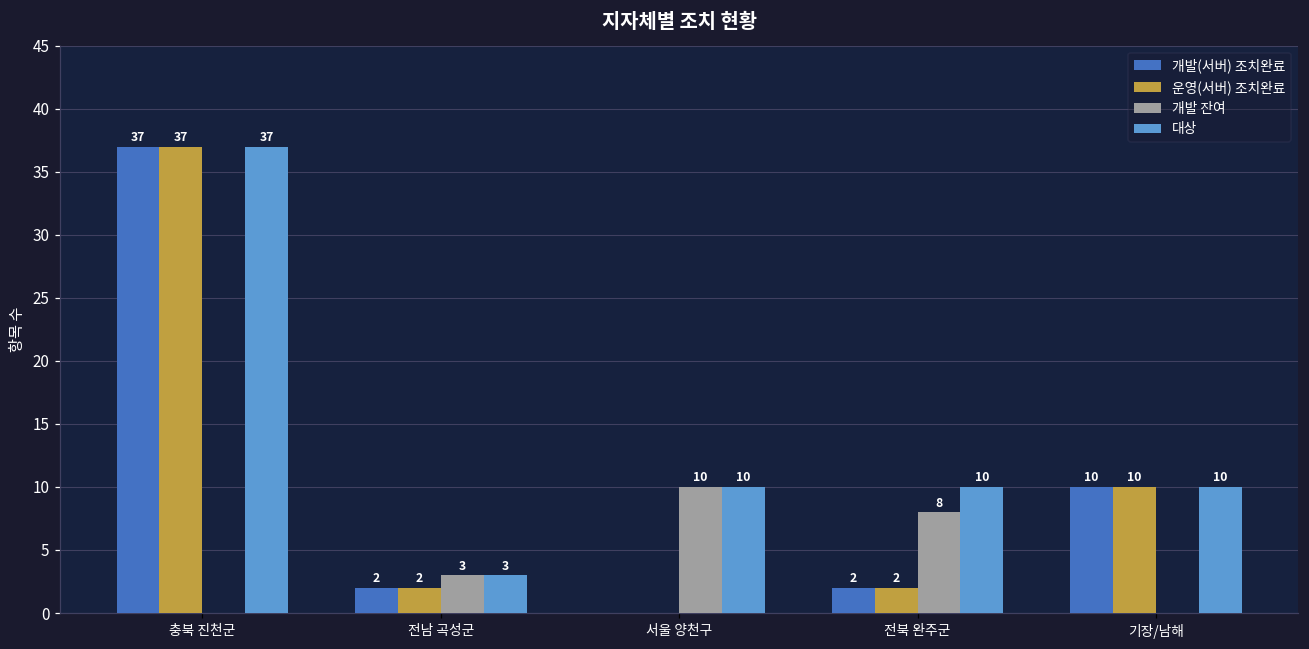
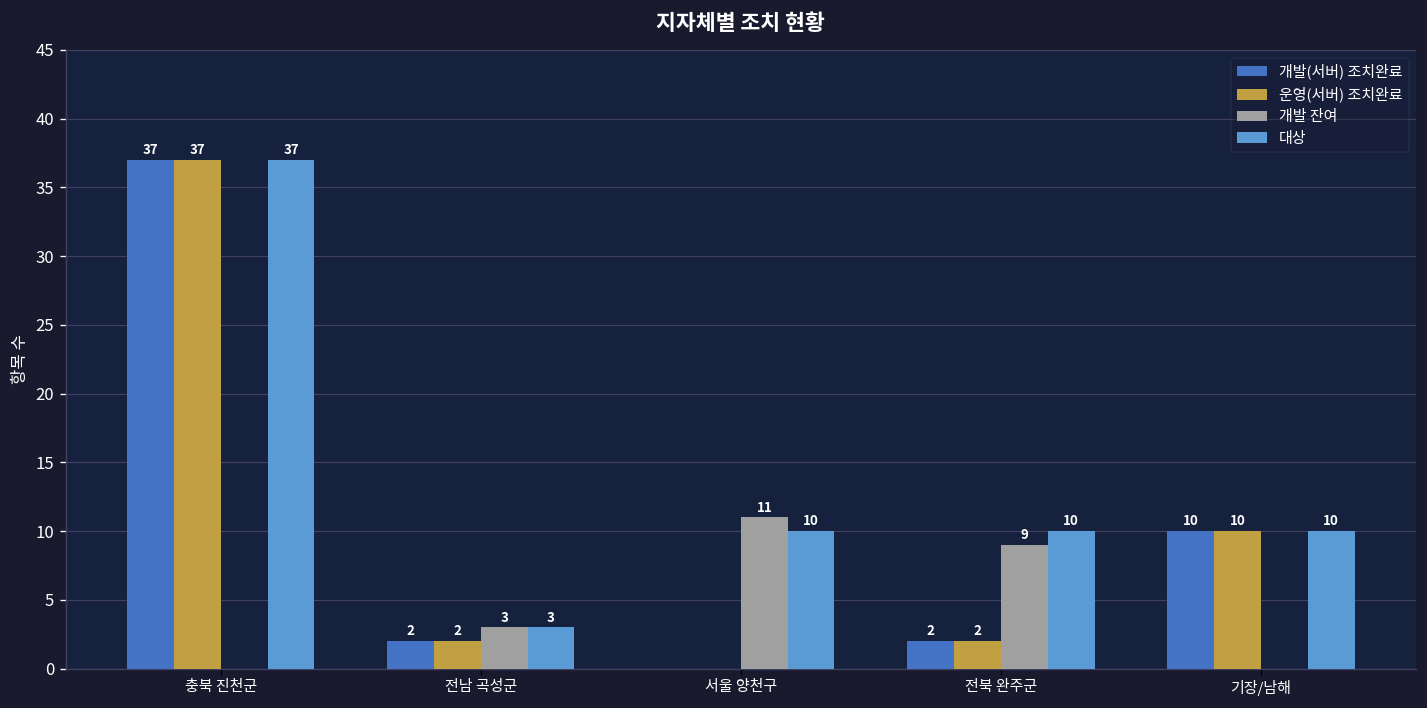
  {
    "운영(서버) 조치완료": {
      "충북 진천군": 37,
      "전남 곡성군": 2,
      "전북 완주군": 2,
      "기장/남해": 10
    },
    "개발 잔여": {
      "전남 곡성군": 3,
-     "서울 양천구": 10,
-     "전북 완주군": 8
+     "서울 양천구": 11,
+     "전북 완주군": 9
    }
  }
